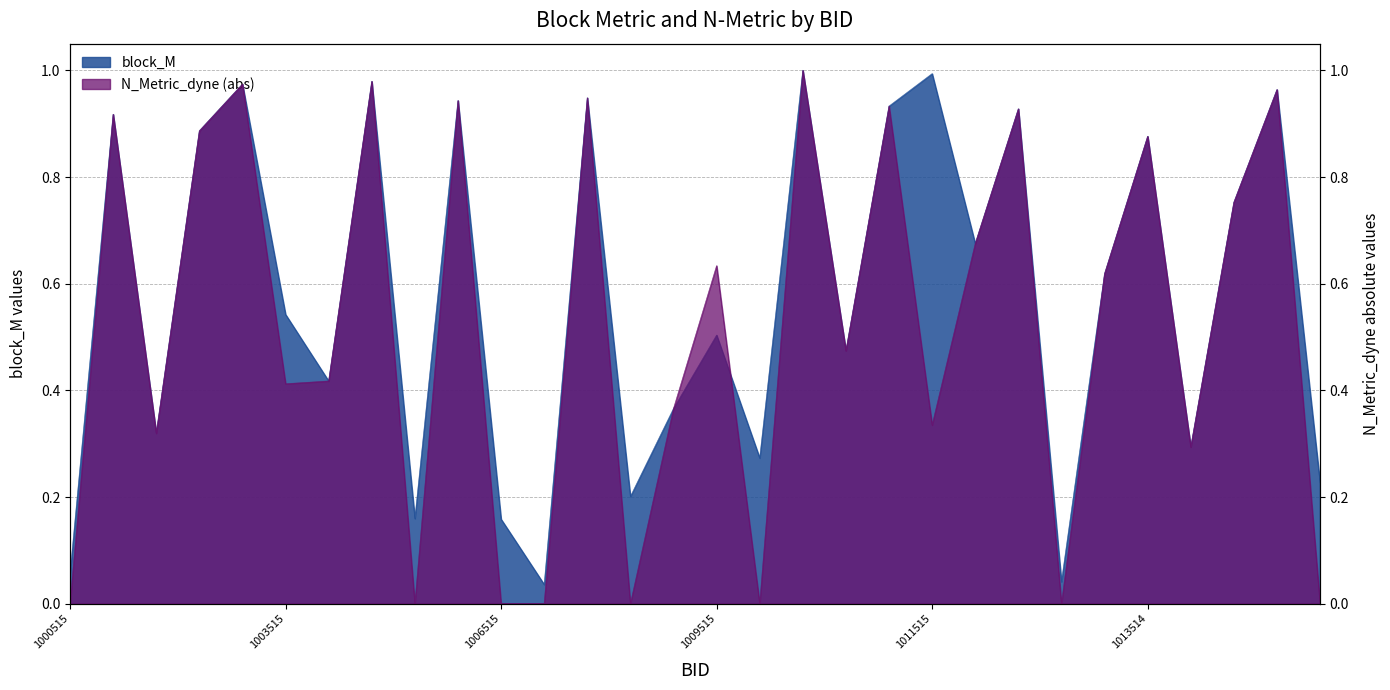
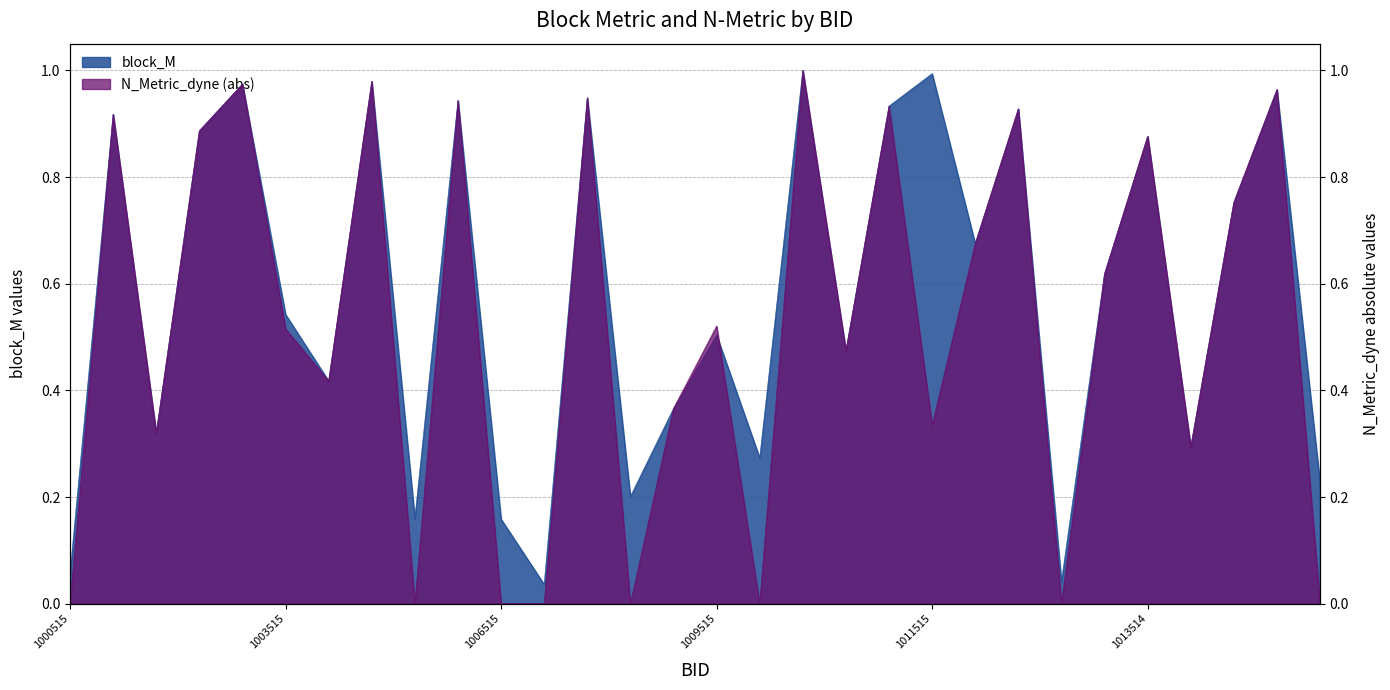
  {
    "block_M": {
      "1000515": 0.06,
      "1003515": 0.54,
      "1006515": 0.16,
      "1009515": 0.50,
      "1011515": 0.99,
      "1013514": 0.88
    },
    "N_Metric_dyne (abs)": {
      "1000515": 0.00,
-     "1003515": 0.41,
+     "1003515": 0.52,
      "1006515": 0.00,
-     "1009515": 0.63,
+     "1009515": 0.52,
      "1011515": 0.34,
      "1013514": 0.88
    }
  }
